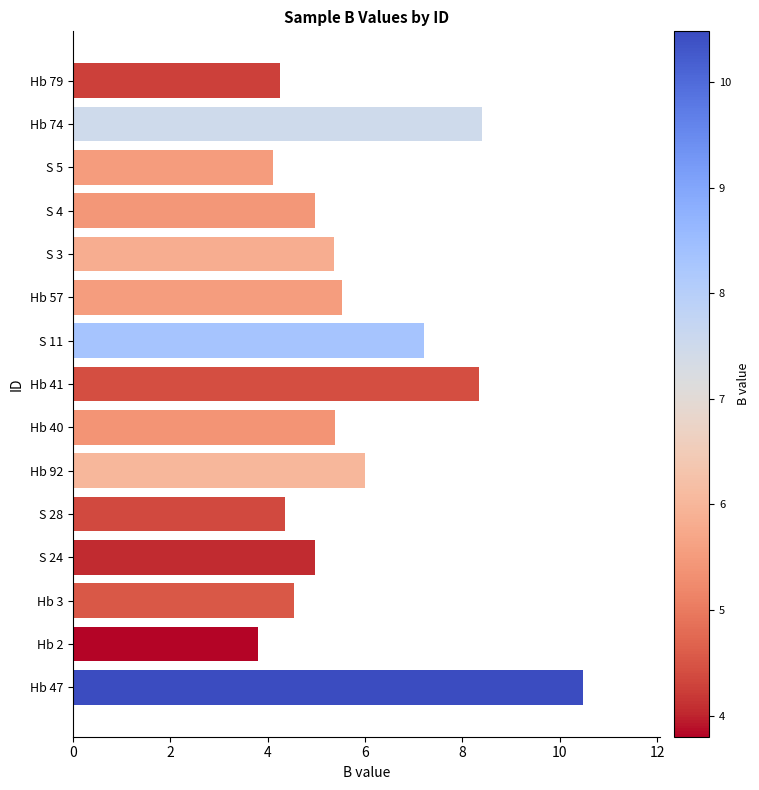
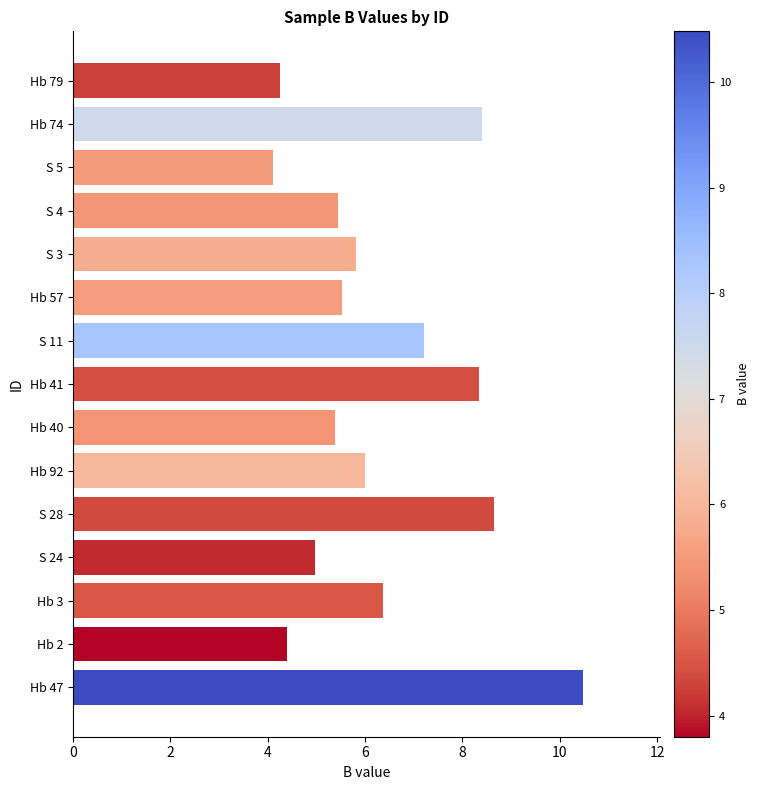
  {
    "Hb 79": 4.3,
    "Hb 74": 8.4,
    "S 5": 4.1,
-   "S 4": 5.0,
-   "S 3": 5.4,
+   "S 4": 5.4,
+   "S 3": 5.8,
    "Hb 57": 5.5,
    "S 11": 7.2,
    "Hb 41": 8.4,
    "Hb 40": 5.4,
    "Hb 92": 6.0,
-   "S 28": 4.4,
+   "S 28": 8.6,
    "S 24": 5.0,
-   "Hb 3": 4.5,
-   "Hb 2": 3.8,
+   "Hb 3": 6.4,
+   "Hb 2": 4.4,
    "Hb 47": 10.5
  }
